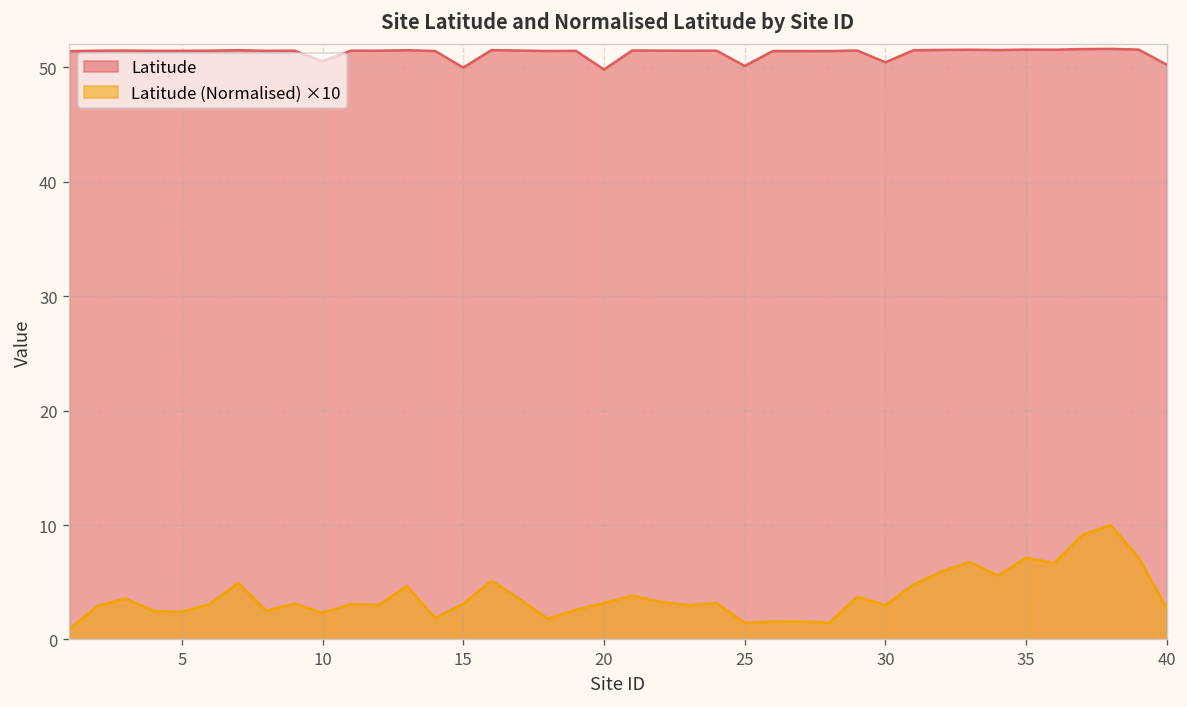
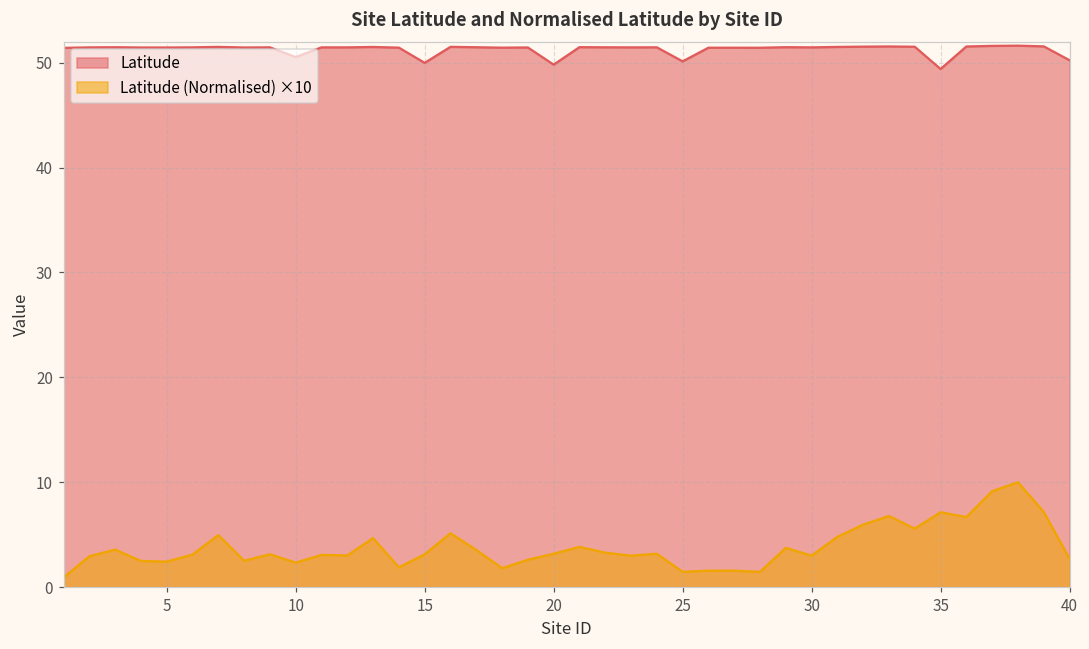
  {
    "Latitude": {
      "5": 51,
      "15": 50,
      "20": 50,
      "25": 50,
-     "30": 50,
-     "35": 52,
+     "30": 51,
+     "35": 49,
      "40": 50
    },
    "Latitude (Normalised) ×10": {
      "5": 2,
      "10": 2,
      "15": 3,
      "20": 3,
      "25": 1,
      "30": 3,
      "35": 7,
      "40": 3
    }
  }
